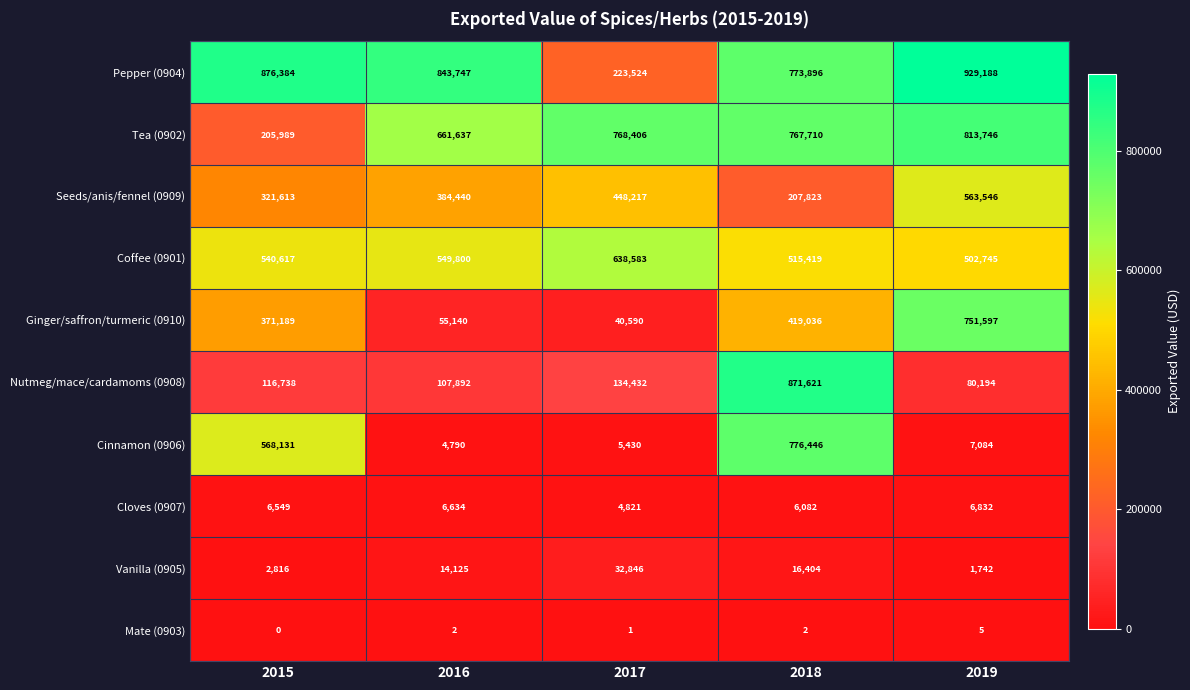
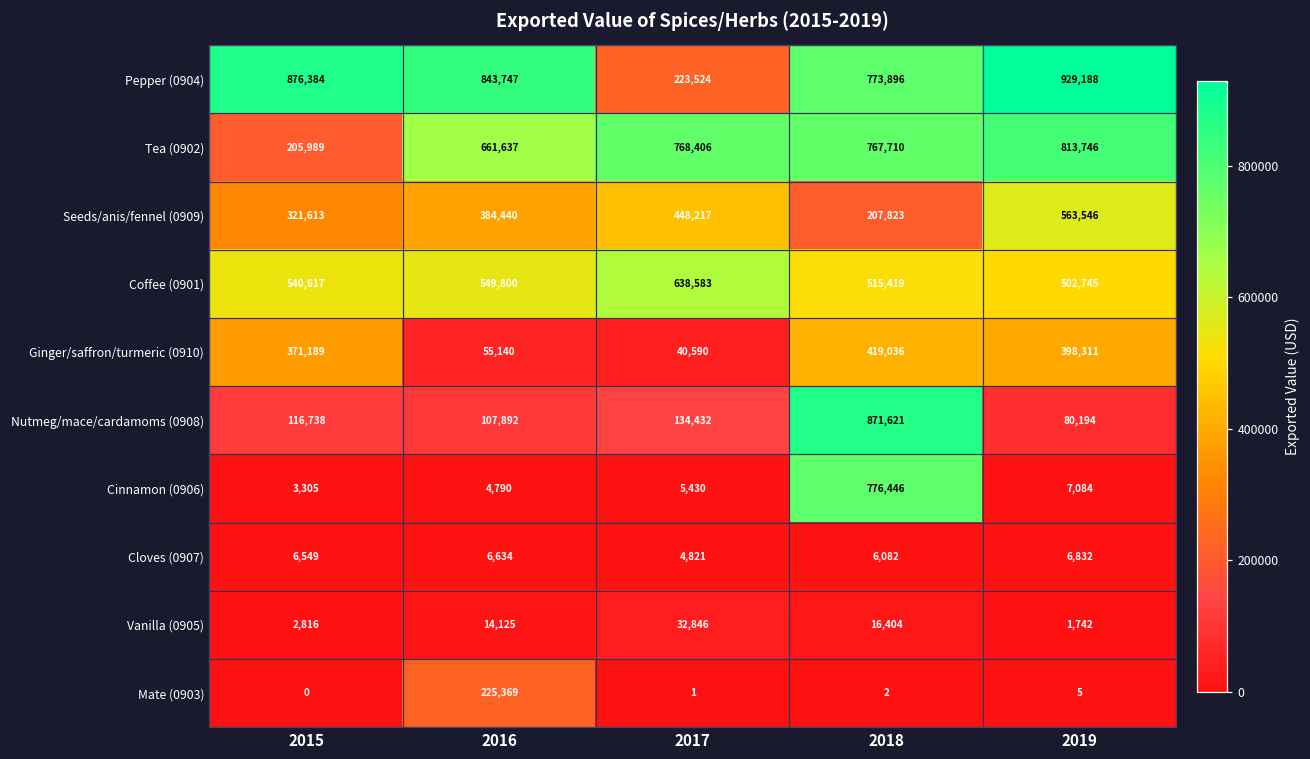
  {
    "Pepper (0904)": {
      "2015": "876,384",
      "2016": "843,747",
      "2017": "223,524",
      "2018": "773,896",
      "2019": "929,188"
    },
    "Tea (0902)": {
      "2015": "205,989",
      "2016": "661,637",
      "2017": "768,406",
      "2018": "767,710",
      "2019": "813,746"
    },
    "Seeds/anis/fennel (0909)": {
      "2015": "321,613",
      "2016": "384,440",
      "2017": "448,217",
      "2018": "207,823",
      "2019": "563,546"
    },
    "Coffee (0901)": {
      "2015": "540,617",
      "2016": "549,800",
      "2017": "638,583",
      "2018": "515,419",
      "2019": "502,745"
    },
    "Ginger/saffron/turmeric (0910)": {
      "2015": "371,189",
      "2016": "55,140",
      "2017": "40,590",
      "2018": "419,036",
-     "2019": "751,597"
+     "2019": "398,311"
    },
    "Nutmeg/mace/cardamoms (0908)": {
      "2015": "116,738",
      "2016": "107,892",
      "2017": "134,432",
      "2018": "871,621",
      "2019": "80,194"
    },
    "Cinnamon (0906)": {
-     "2015": "568,131",
+     "2015": "3,305",
      "2016": "4,790",
      "2017": "5,430",
      "2018": "776,446",
      "2019": "7,084"
    },
    "Cloves (0907)": {
      "2015": "6,549",
      "2016": "6,634",
      "2017": "4,821",
      "2018": "6,082",
      "2019": "6,832"
    },
    "Vanilla (0905)": {
      "2015": "2,816",
      "2016": "14,125",
      "2017": "32,846",
      "2018": "16,404",
      "2019": "1,742"
    },
    "Mate (0903)": {
      "2015": "0",
-     "2016": "2",
+     "2016": "225,369",
      "2017": "1",
      "2018": "2",
      "2019": "5"
    }
  }
